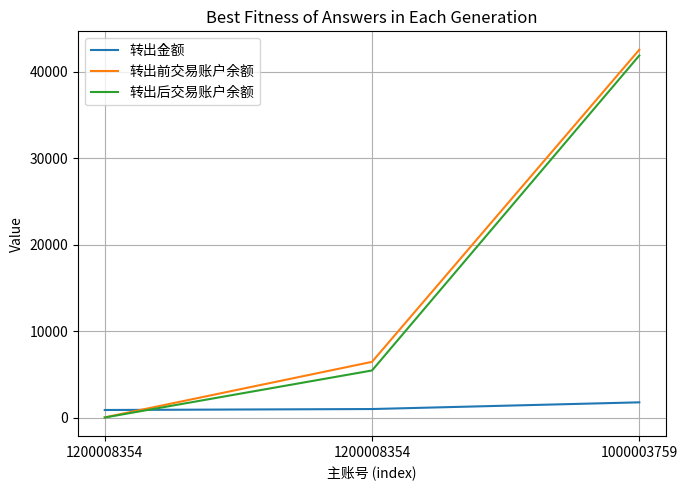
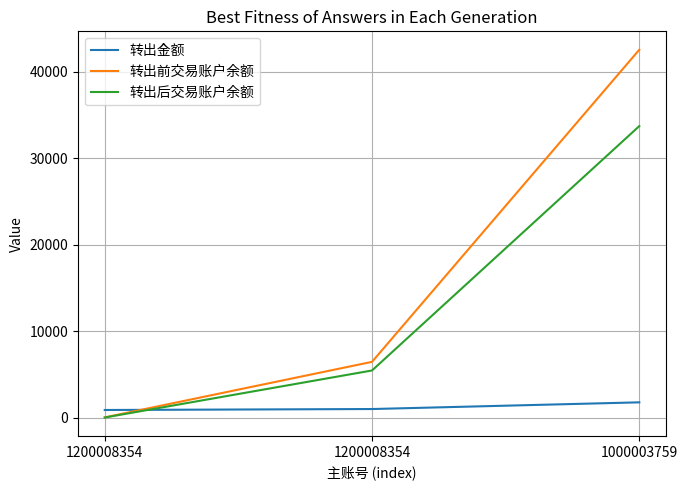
  {
    "转出金额": {
      "1000003759": 2000
    },
    "转出前交易账户余额": {
      "1000003759": 43000
    },
    "转出后交易账户余额": {
-     "1000003759": 42000
+     "1000003759": 34000
    }
  }
